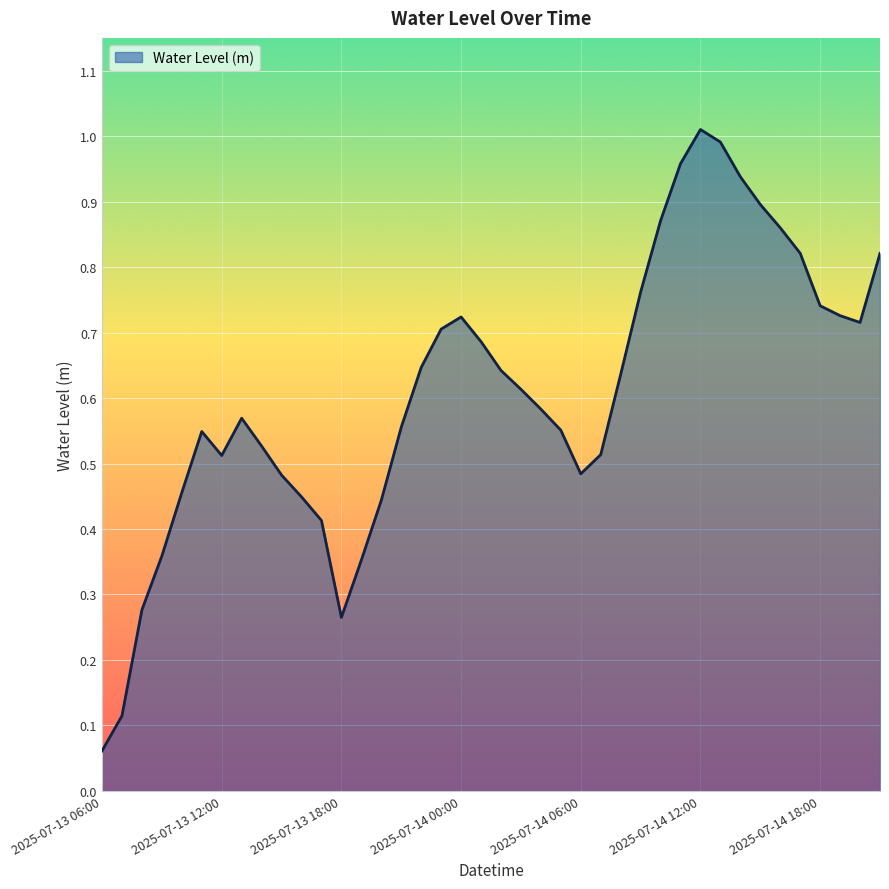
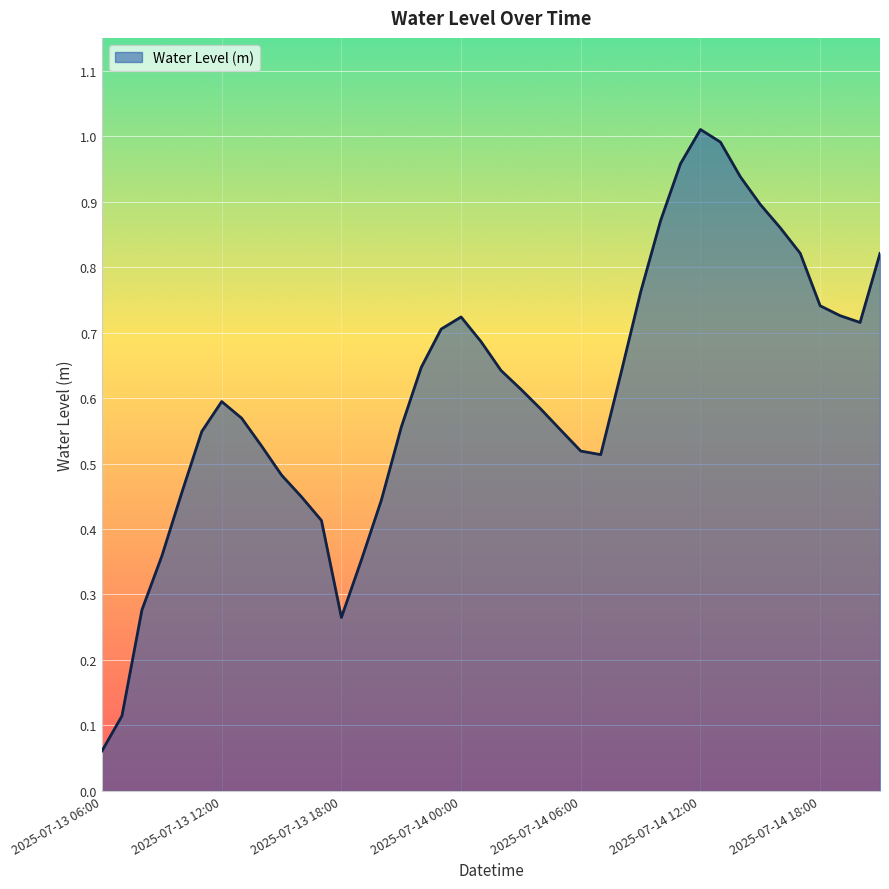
  {
    "2025-07-13 06:00": 0.06,
-   "2025-07-13 12:00": 0.51,
+   "2025-07-13 12:00": 0.59,
    "2025-07-13 18:00": 0.26,
    "2025-07-14 00:00": 0.72,
-   "2025-07-14 06:00": 0.48,
+   "2025-07-14 06:00": 0.52,
    "2025-07-14 12:00": 1.01,
    "2025-07-14 18:00": 0.74
  }
